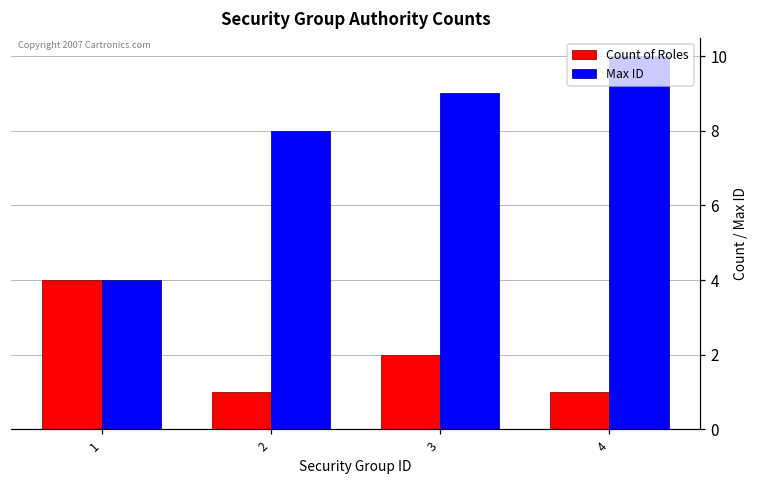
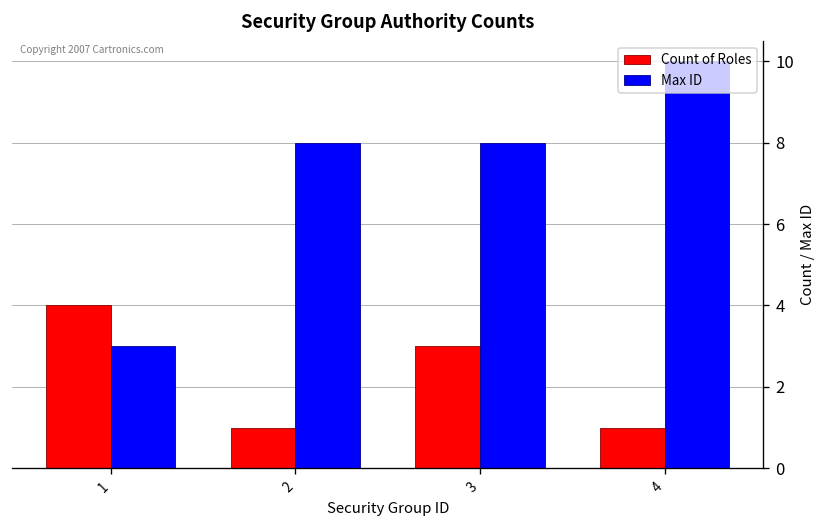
  {
    "Count of Roles": {
      "1": 4,
      "2": 1,
-     "3": 2,
+     "3": 3,
      "4": 1
    },
    "Max ID": {
-     "1": 4,
+     "1": 3,
      "2": 8,
-     "3": 9
+     "3": 8
    }
  }
